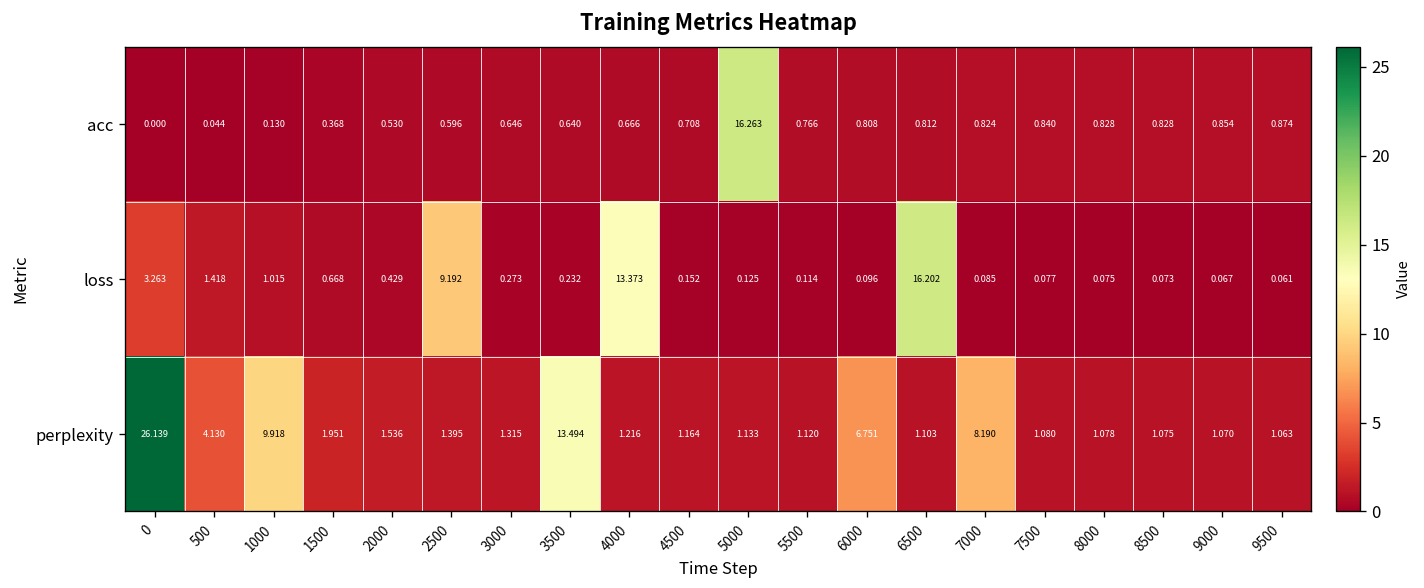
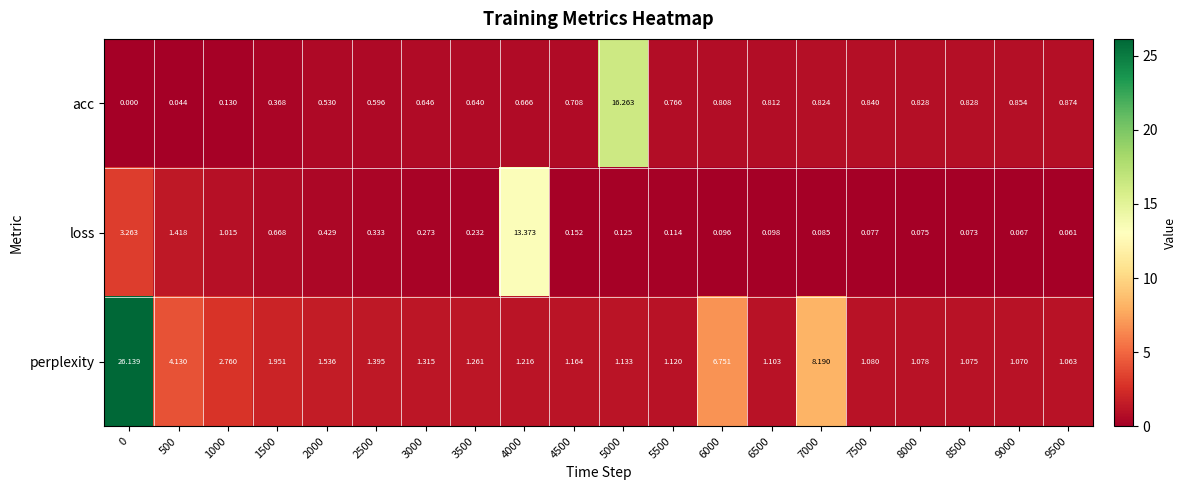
  {
    "acc": {
      "0": 0.000,
      "500": 0.044,
      "1000": 0.130,
      "1500": 0.368,
      "2000": 0.530,
      "2500": 0.596,
      "3000": 0.646,
      "3500": 0.640,
      "4000": 0.666,
      "4500": 0.708,
      "5000": 16.263,
      "5500": 0.766,
      "6000": 0.808,
      "6500": 0.812,
      "7000": 0.824,
      "7500": 0.840,
      "8000": 0.828,
      "8500": 0.828,
      "9000": 0.854,
      "9500": 0.874
    },
    "loss": {
      "0": 3.263,
      "500": 1.418,
      "1000": 1.015,
      "1500": 0.668,
      "2000": 0.429,
-     "2500": 9.192,
+     "2500": 0.333,
      "3000": 0.273,
      "3500": 0.232,
      "4000": 13.373,
      "4500": 0.152,
      "5000": 0.125,
      "5500": 0.114,
      "6000": 0.096,
-     "6500": 16.202,
+     "6500": 0.098,
      "7000": 0.085,
      "7500": 0.077,
      "8000": 0.075,
      "8500": 0.073,
      "9000": 0.067,
      "9500": 0.061
    },
    "perplexity": {
      "0": 26.139,
      "500": 4.130,
-     "1000": 9.918,
+     "1000": 2.760,
      "1500": 1.951,
      "2000": 1.536,
      "2500": 1.395,
      "3000": 1.315,
-     "3500": 13.494,
+     "3500": 1.261,
      "4000": 1.216,
      "4500": 1.164,
      "5000": 1.133,
      "5500": 1.120,
      "6000": 6.751,
      "6500": 1.103,
      "7000": 8.190,
      "7500": 1.080,
      "8000": 1.078,
      "8500": 1.075,
      "9000": 1.070,
      "9500": 1.063
    }
  }
